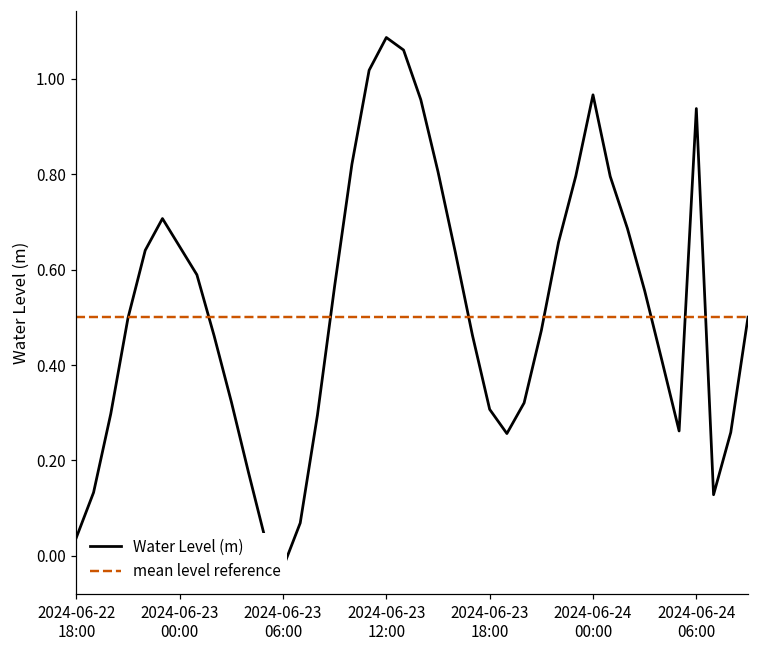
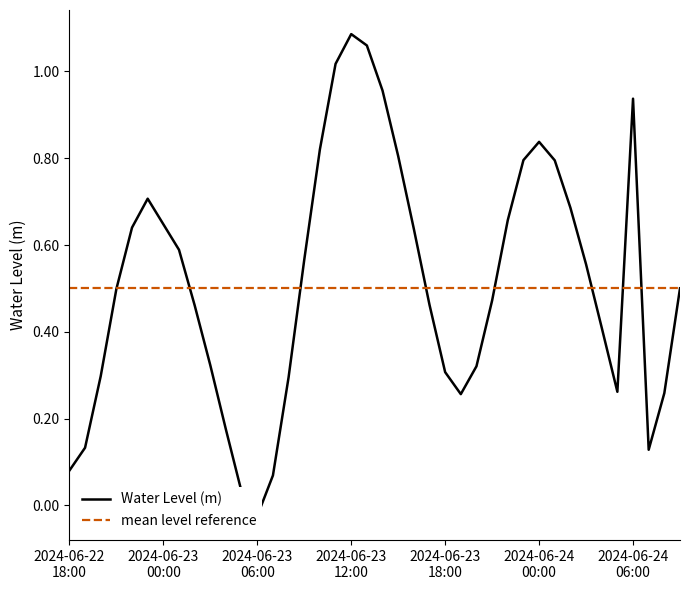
  {
-   "2024-06-22 18:00": 0.04,
+   "2024-06-22 18:00": 0.08,
    "2024-06-23 00:00": 0.65,
    "2024-06-23 12:00": 1.09,
    "2024-06-23 18:00": 0.31,
-   "2024-06-24 00:00": 0.97,
+   "2024-06-24 00:00": 0.84,
    "2024-06-24 06:00": 0.94
  }
